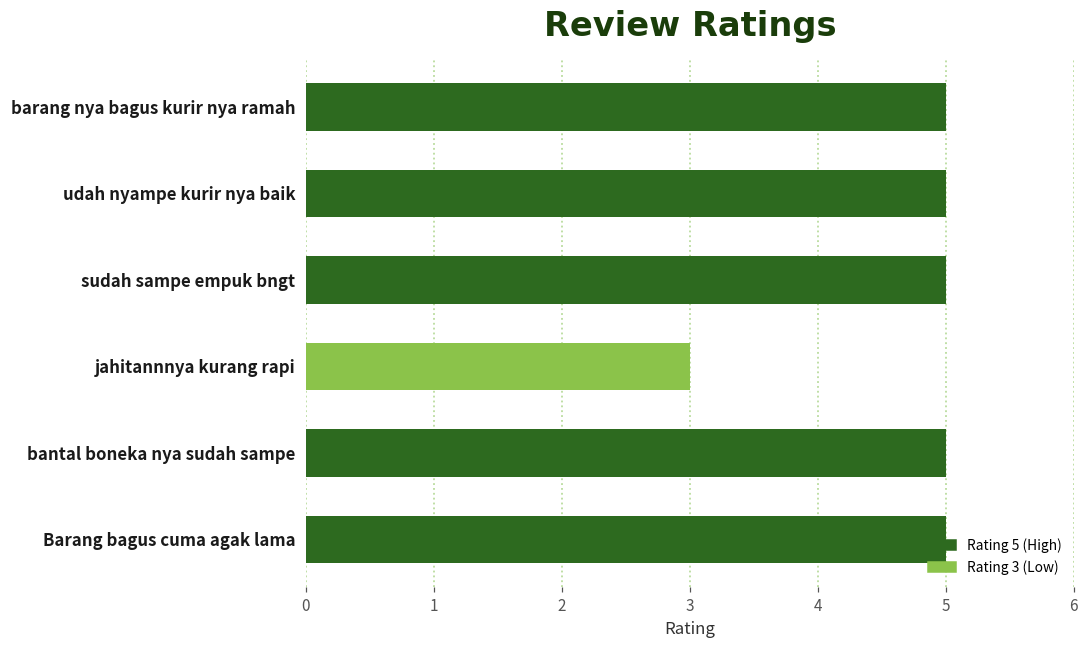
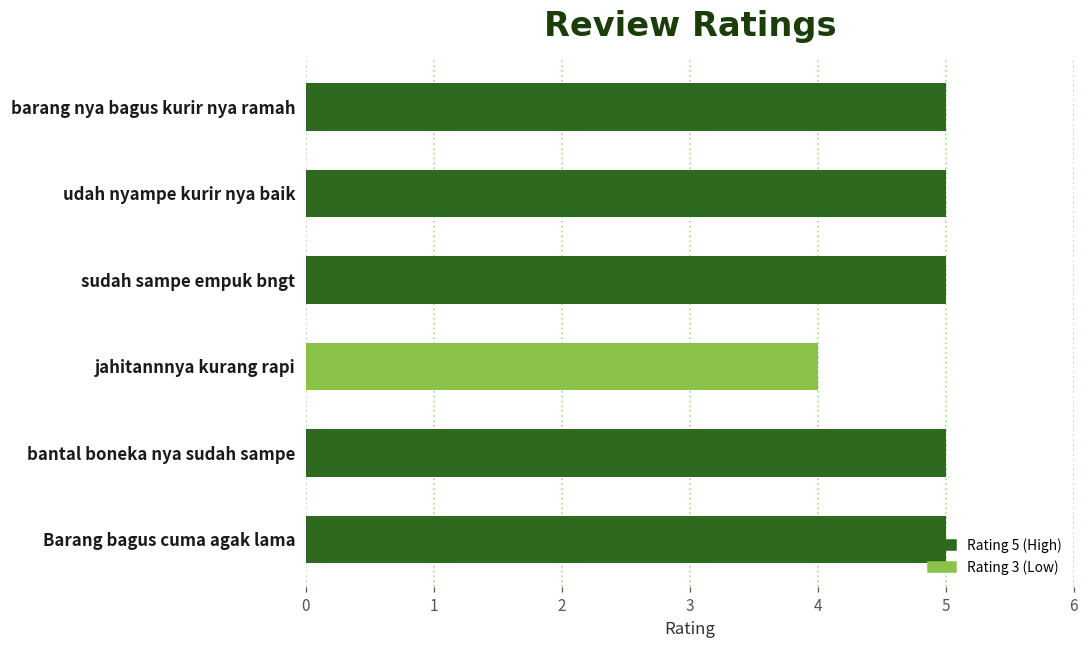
  {
    "barang nya bagus kurir nya ramah": 5,
    "udah nyampe kurir nya baik": 5,
    "sudah sampe empuk bngt": 5,
-   "jahitannnya kurang rapi": 3,
+   "jahitannnya kurang rapi": 4,
    "bantal boneka nya sudah sampe": 5,
    "Barang bagus cuma agak lama": 5
  }
